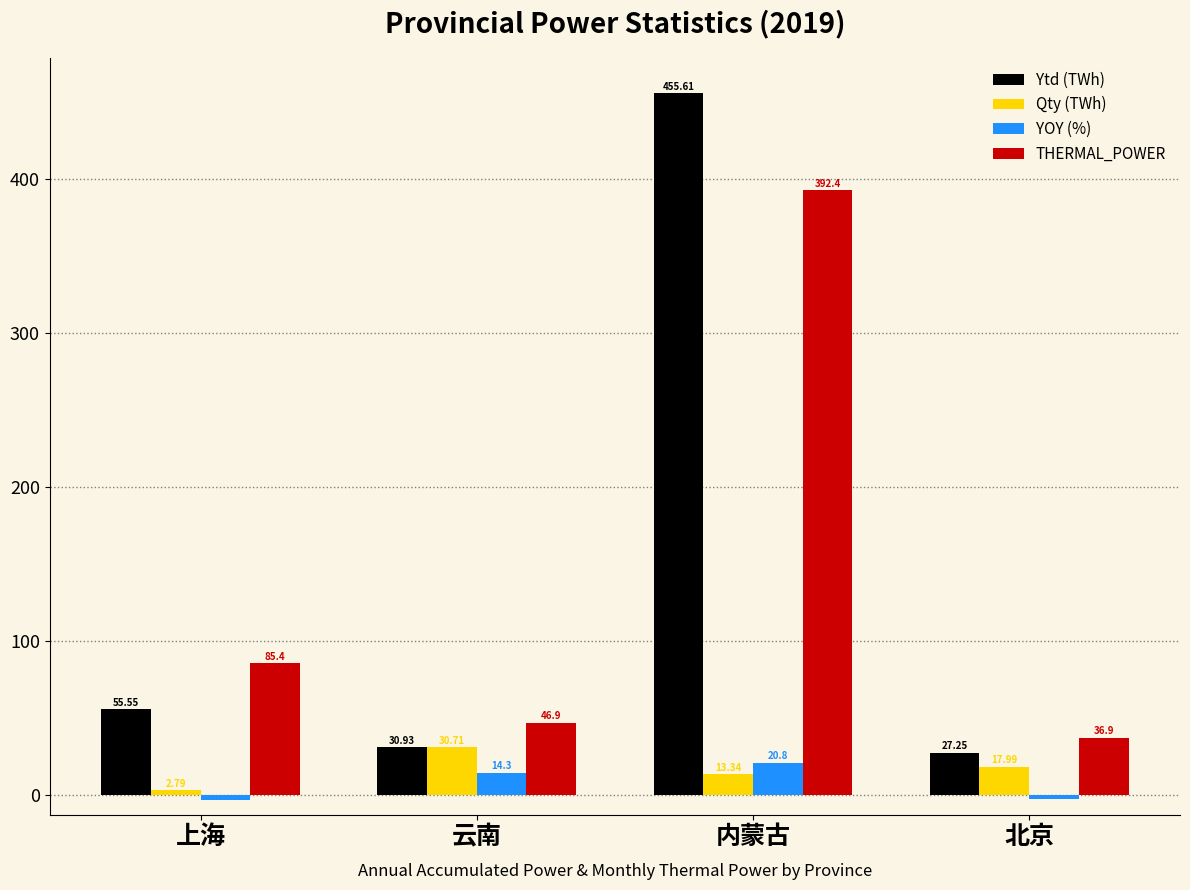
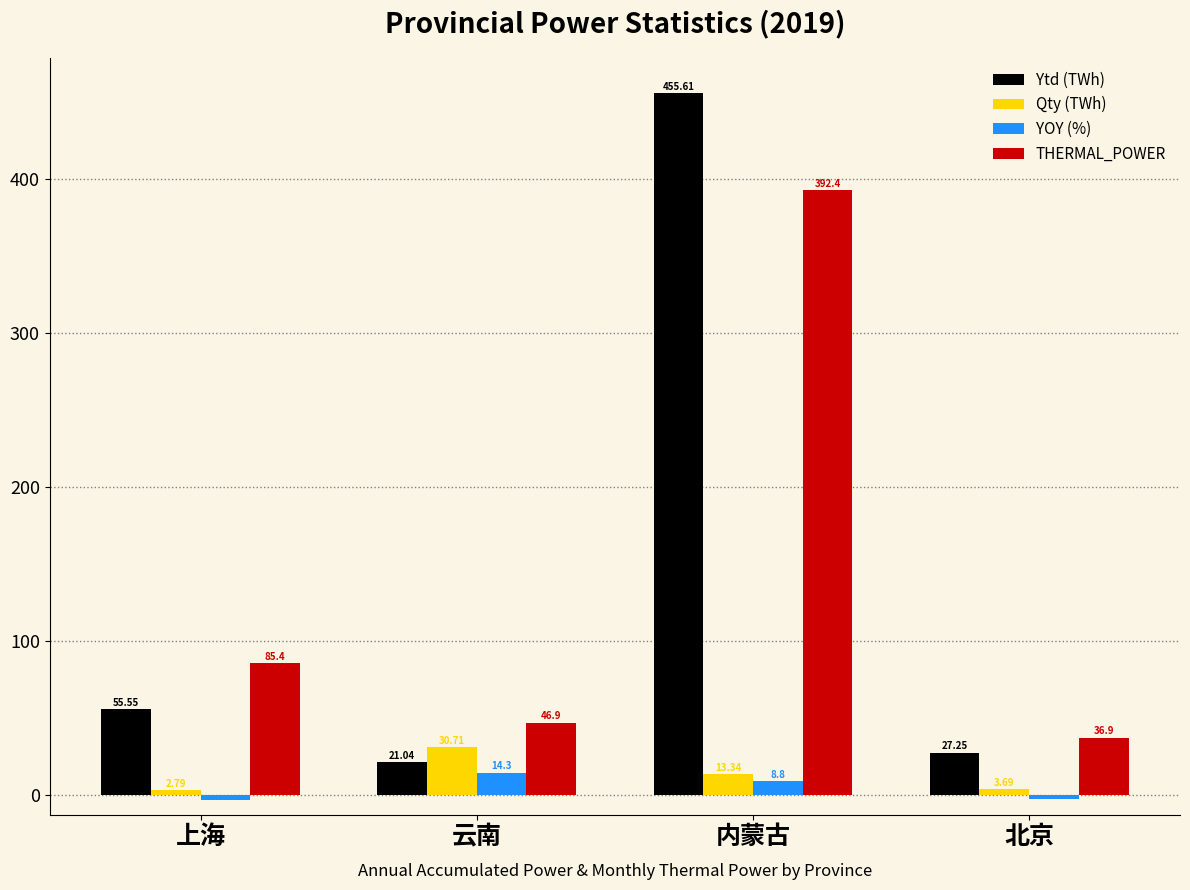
  {
    "Ytd (TWh)": {
      "上海": 55.55,
-     "云南": 30.93,
+     "云南": 21.04,
      "内蒙古": 455.61,
      "北京": 27.25
    },
    "Qty (TWh)": {
      "上海": 2.79,
      "云南": 30.71,
      "内蒙古": 13.34,
-     "北京": 17.99
+     "北京": 3.69
    },
    "YOY (%)": {
      "云南": 14.3,
-     "内蒙古": 20.8
+     "内蒙古": 8.8
    },
    "THERMAL_POWER": {
      "上海": 85.4,
      "云南": 46.9,
      "内蒙古": 392.4,
      "北京": 36.9
    }
  }
